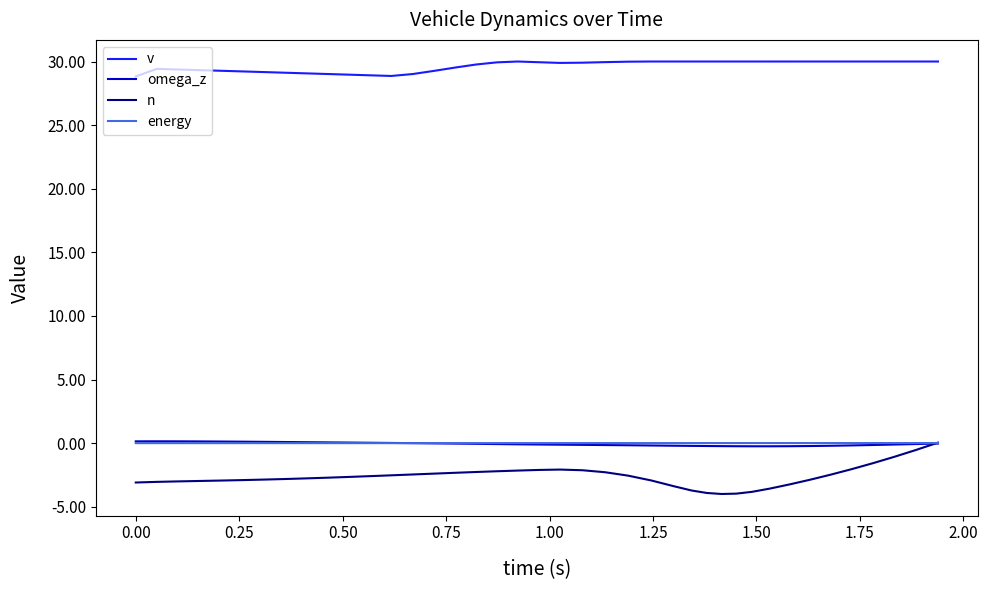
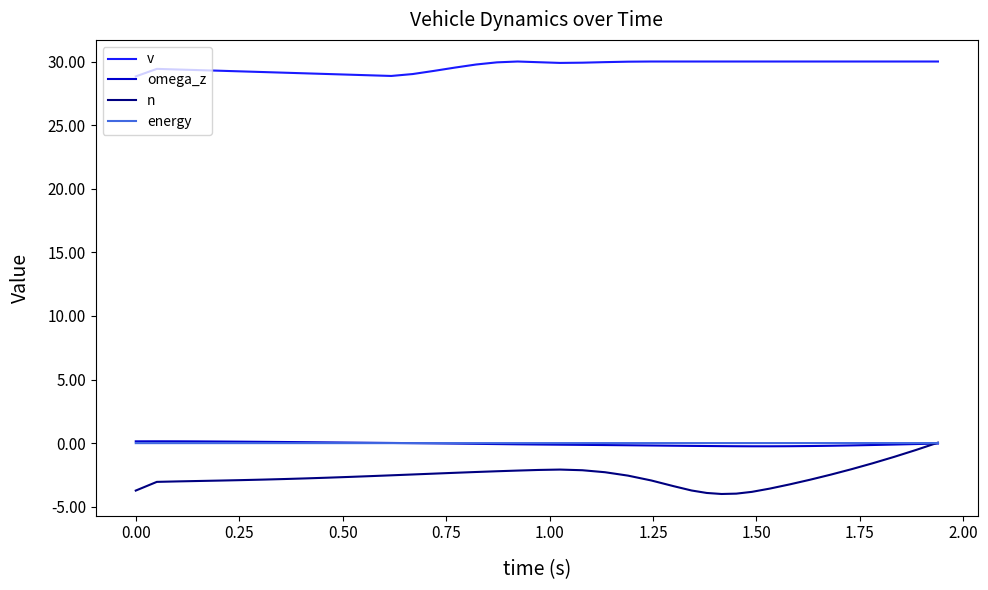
  {
    "n": {
-     "0.00": -3.1
+     "0.00": -3.7
    }
  }
